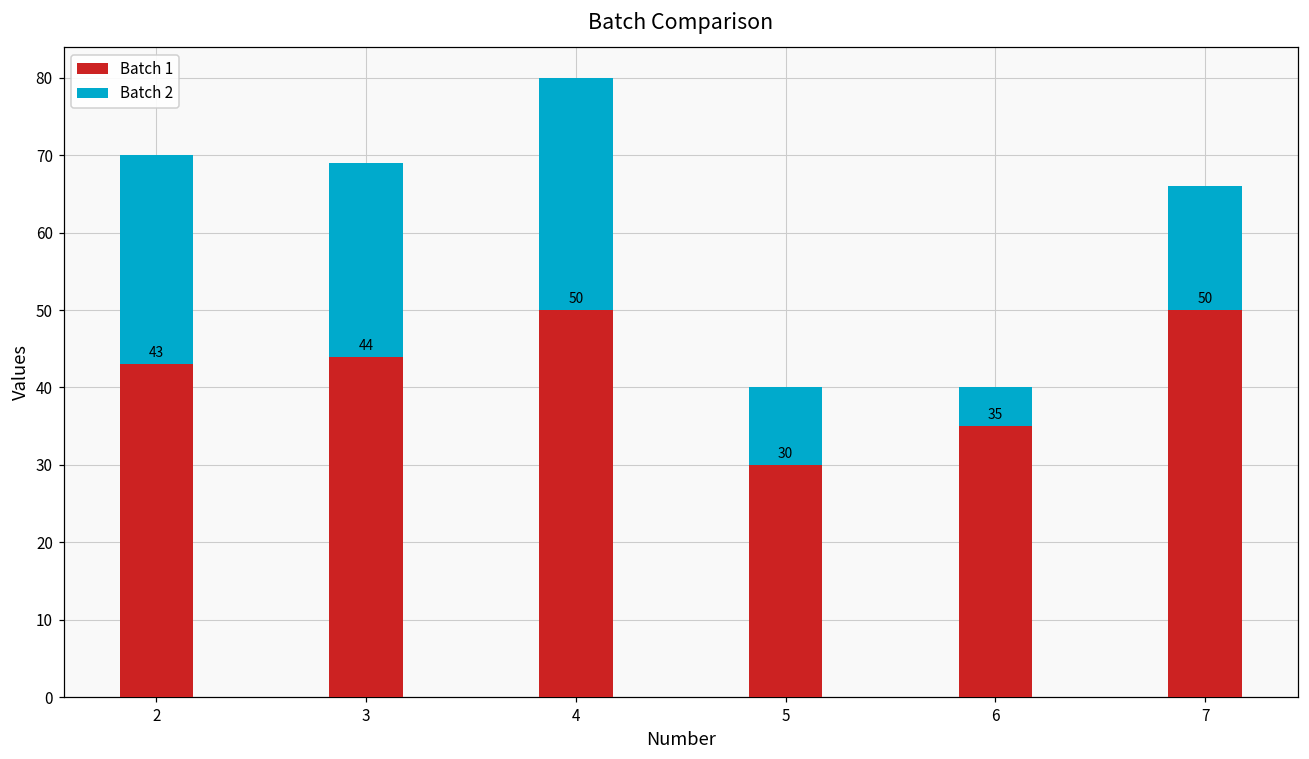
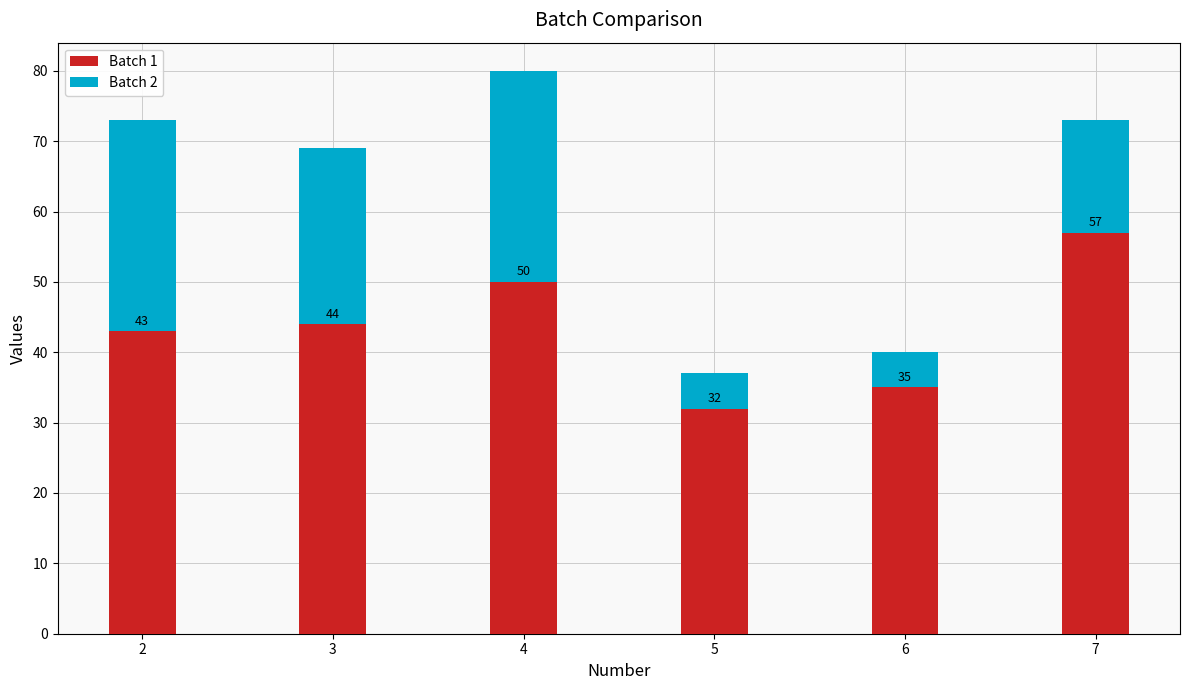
  {
    "Batch 1": {
      "2": 43,
      "3": 44,
      "4": 50,
-     "5": 30,
+     "5": 32,
      "6": 35,
-     "7": 50
+     "7": 57
    },
    "Batch 2": {
-     "2": 27,
-     "5": 10
+     "2": 30,
+     "5": 5
    }
  }
